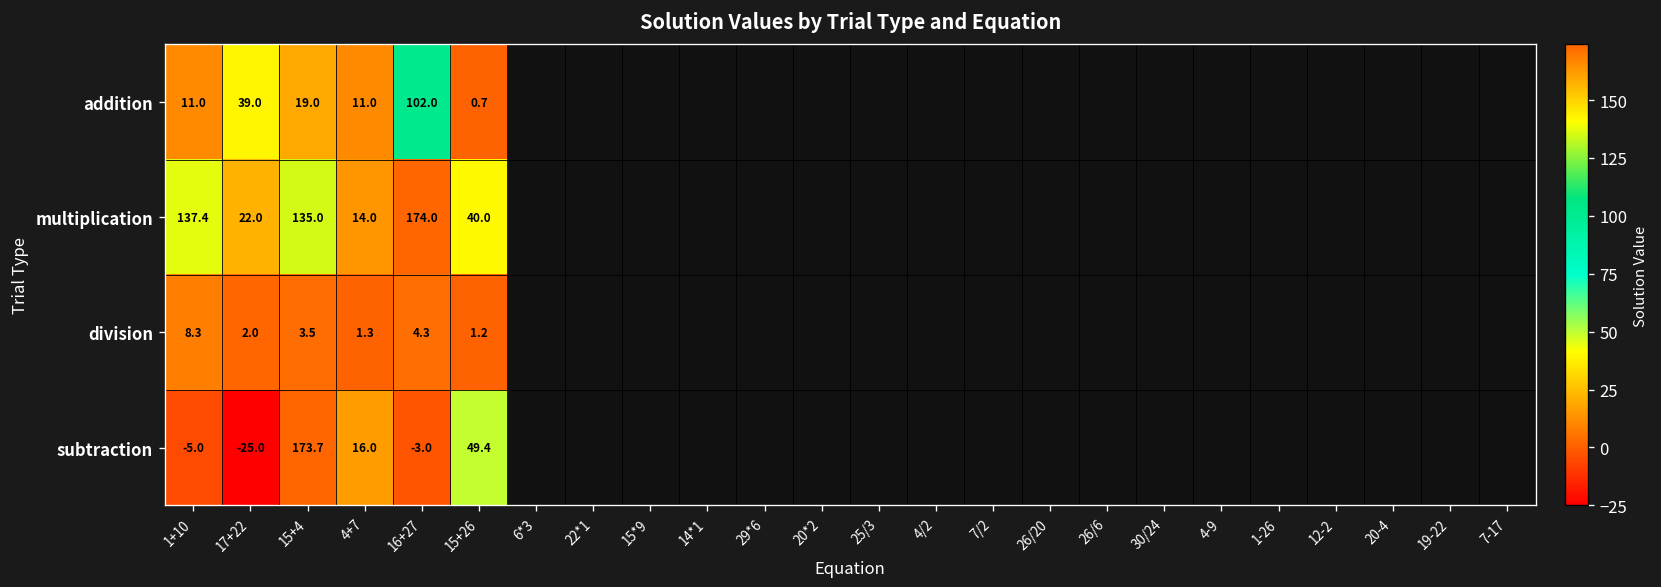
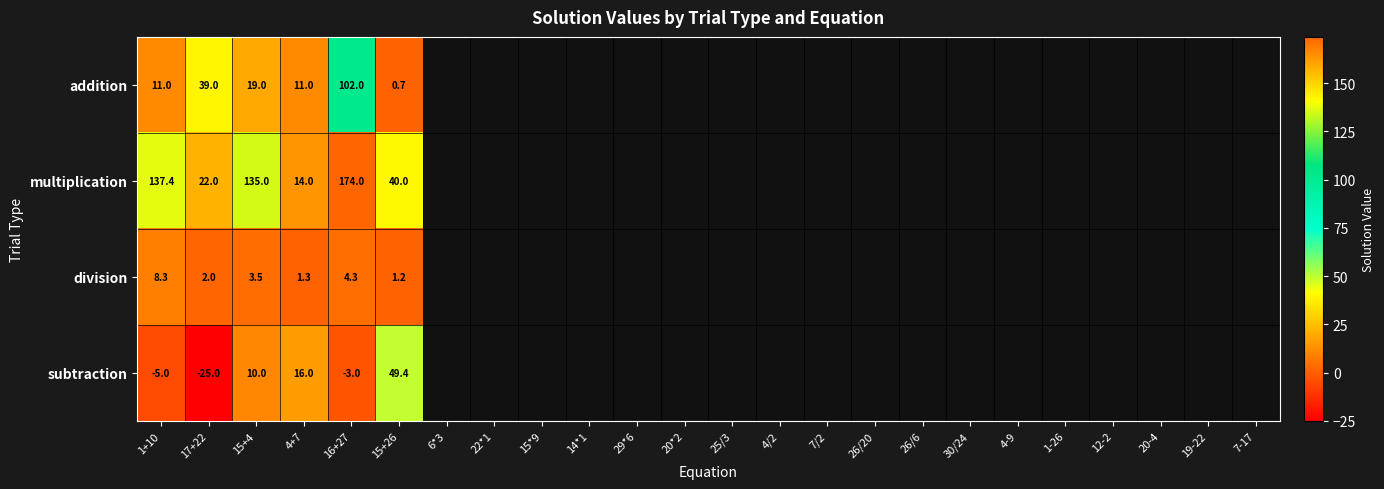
  {
    "addition": {
      "1+10": 11.0,
      "17+22": 39.0,
      "15+4": 19.0,
      "4+7": 11.0,
      "16+27": 102.0,
      "15+26": 0.7
    },
    "multiplication": {
      "1+10": 137.4,
      "17+22": 22.0,
      "15+4": 135.0,
      "4+7": 14.0,
      "16+27": 174.0,
      "15+26": 40.0
    },
    "division": {
      "1+10": 8.3,
      "17+22": 2.0,
      "15+4": 3.5,
      "4+7": 1.3,
      "16+27": 4.3,
      "15+26": 1.2
    },
    "subtraction": {
      "1+10": -5.0,
      "17+22": -25.0,
-     "15+4": 173.7,
+     "15+4": 10.0,
      "4+7": 16.0,
      "16+27": -3.0,
      "15+26": 49.4
    }
  }
